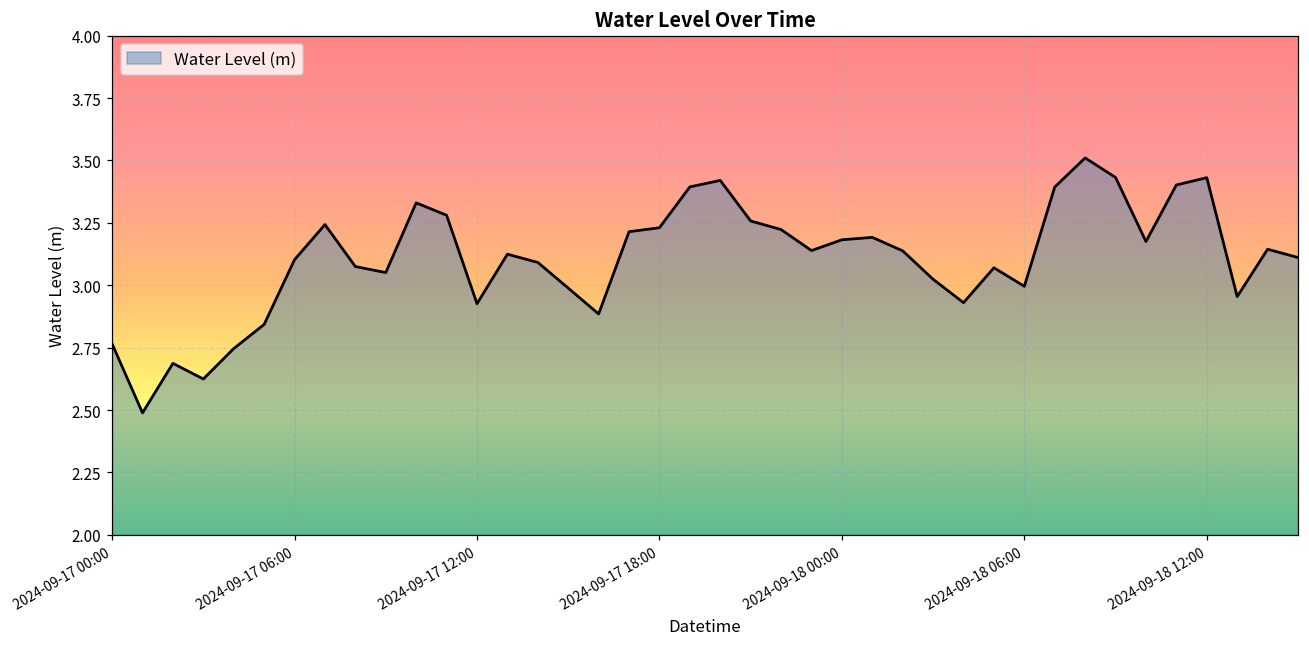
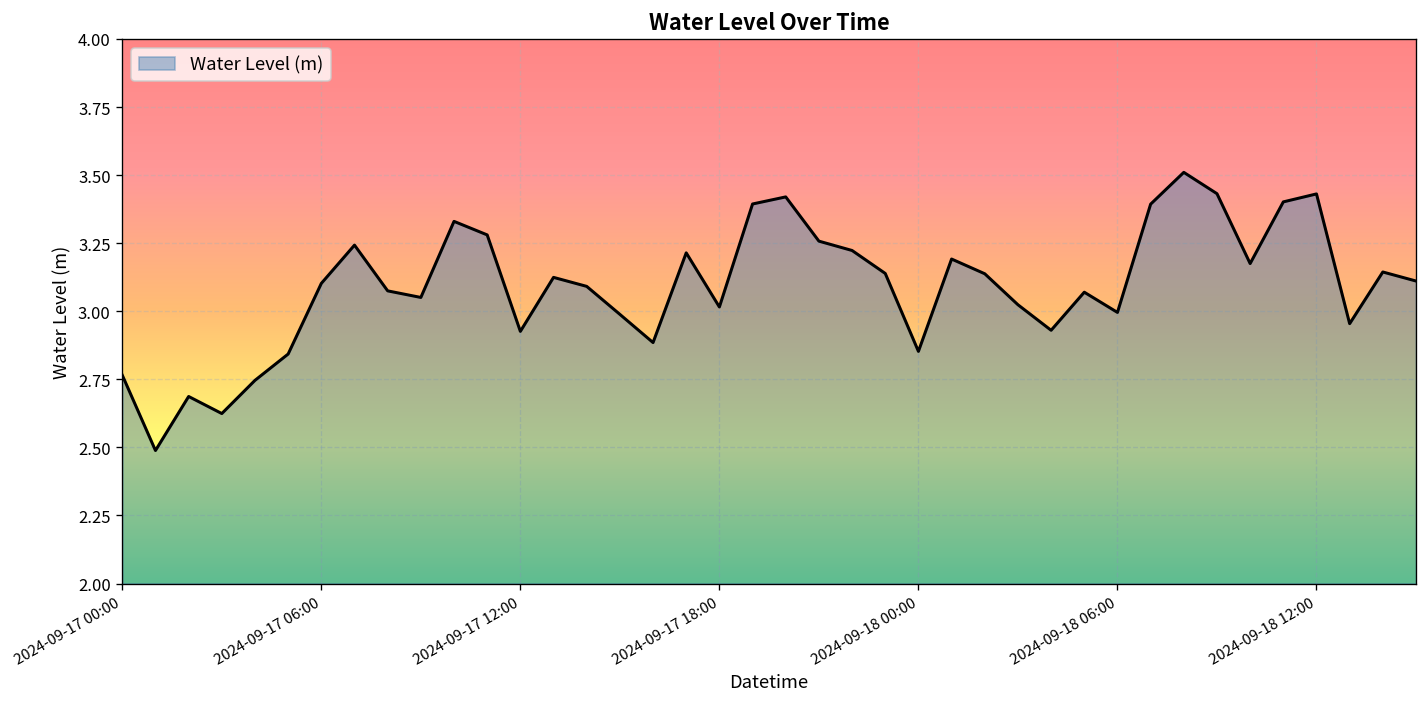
  {
    "2024-09-17 00:00": 2.77,
    "2024-09-17 06:00": 3.10,
    "2024-09-17 12:00": 2.93,
-   "2024-09-17 18:00": 3.23,
-   "2024-09-18 00:00": 3.18,
+   "2024-09-17 18:00": 3.02,
+   "2024-09-18 00:00": 2.85,
    "2024-09-18 06:00": 3.00,
    "2024-09-18 12:00": 3.43
  }
